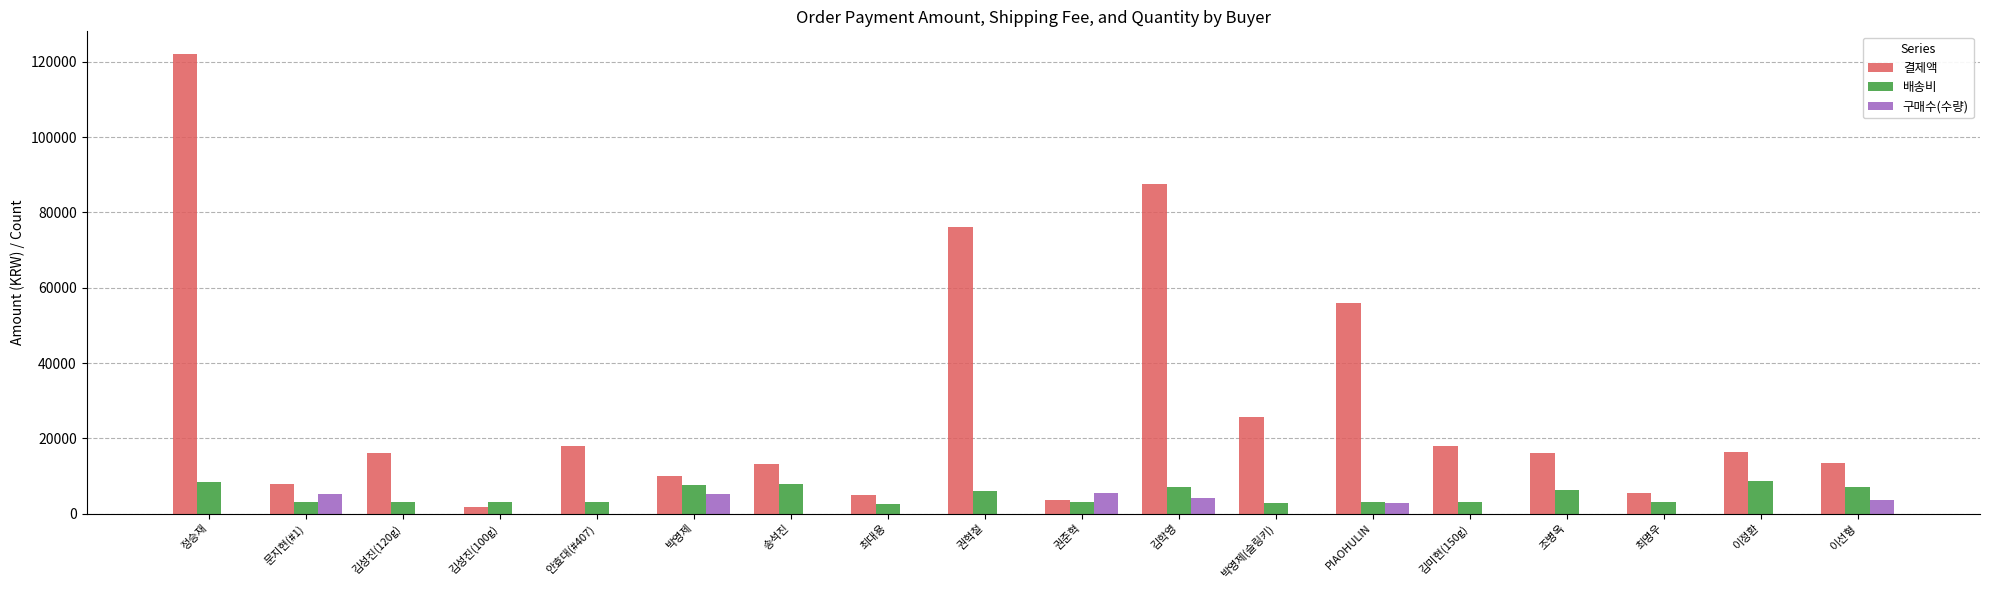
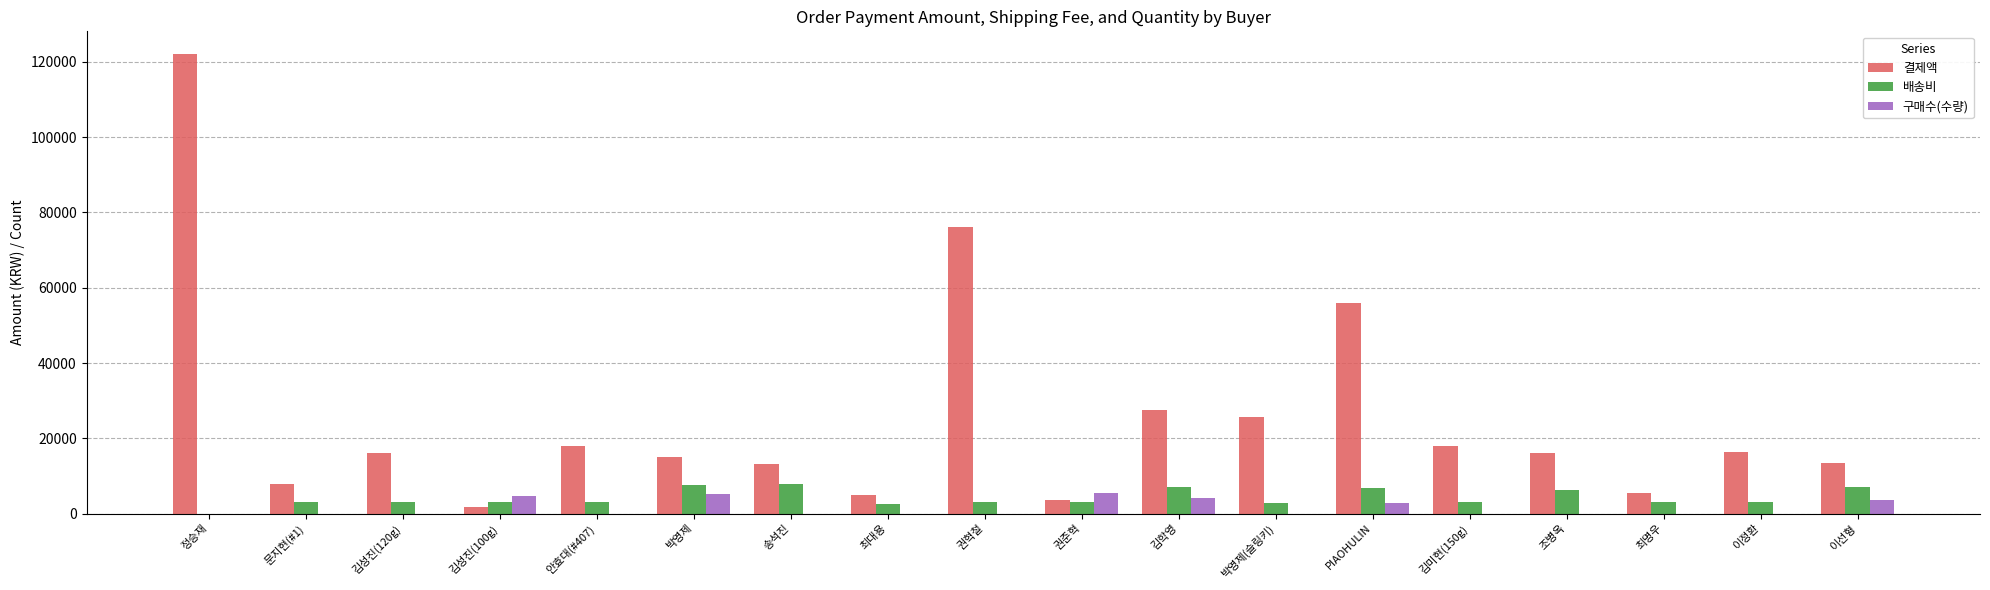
  {
    "결제액": {
      "정승재": 122000,
      "문지현(#1)": 8000,
      "김성진(120g)": 16000,
      "김성진(100g)": 2000,
      "안효대(#407)": 18000,
-     "박영제": 10000,
+     "박영제": 15000,
      "송석진": 13000,
      "최대용": 5000,
      "권혁철": 76000,
      "권준혁": 4000,
-     "김학영": 88000,
+     "김학영": 28000,
      "박영제(슬링키)": 26000,
      "PIAOHULIN": 56000,
      "김미현(150g)": 18000,
      "조병옥": 16000,
      "최명우": 5000,
      "이정환": 17000,
      "이선형": 14000
    },
    "배송비": {
-     "정승재": 8000,
+     "정승재": 0,
      "문지현(#1)": 3000,
      "김성진(120g)": 3000,
      "김성진(100g)": 3000,
      "안효대(#407)": 3000,
      "박영제": 8000,
      "송석진": 8000,
      "최대용": 3000,
-     "권혁철": 6000,
+     "권혁철": 3000,
      "권준혁": 3000,
      "김학영": 7000,
      "박영제(슬링키)": 3000,
-     "PIAOHULIN": 3000,
+     "PIAOHULIN": 7000,
      "김미현(150g)": 3000,
      "조병옥": 6000,
      "최명우": 3000,
-     "이정환": 9000,
+     "이정환": 3000,
      "이선형": 7000
    },
    "구매수(수량)": {
-     "문지현(#1)": 5000,
-     "김성진(100g)": 0,
+     "문지현(#1)": 0,
+     "김성진(100g)": 5000,
      "박영제": 5000,
      "권준혁": 5000,
      "김학영": 4000,
      "PIAOHULIN": 3000,
      "이선형": 4000
    }
  }
